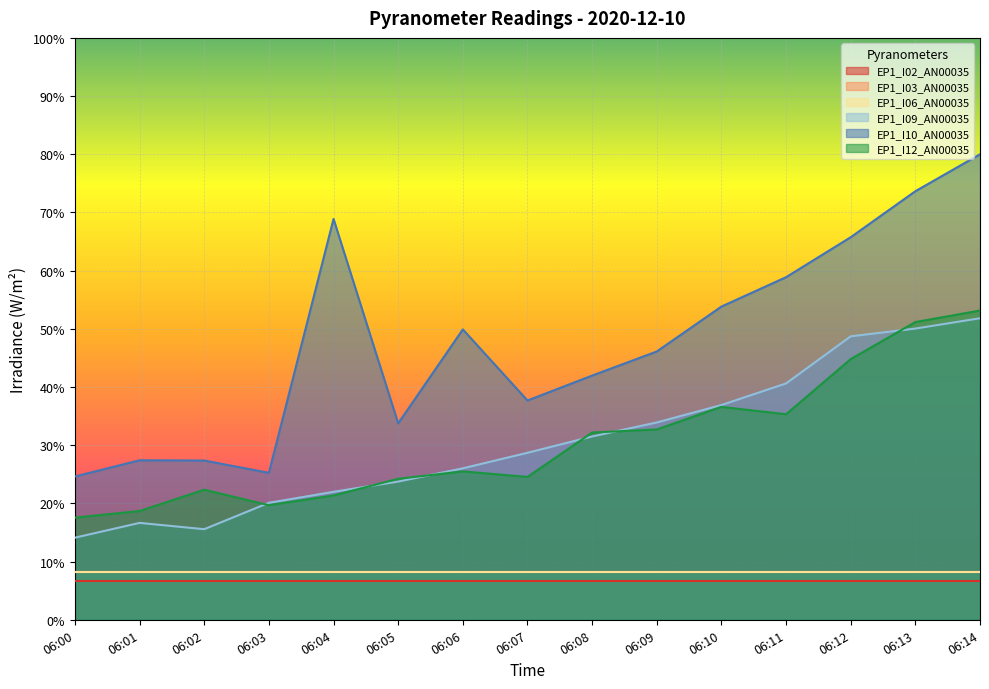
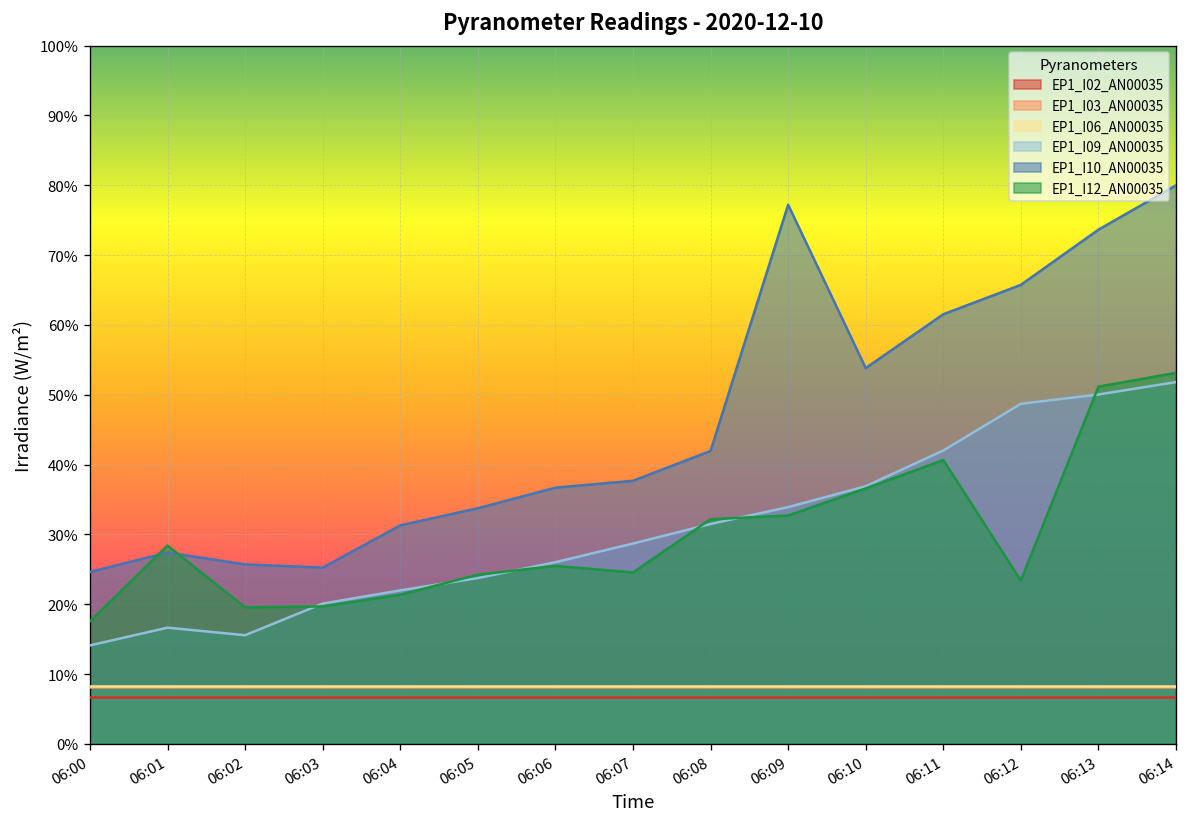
  {
    "EP1_I02_AN00035": {
      "06:00": "7%",
      "06:01": "7%",
      "06:02": "7%",
      "06:03": "7%",
      "06:04": "7%",
      "06:05": "7%",
      "06:06": "7%",
      "06:07": "7%",
      "06:08": "7%",
      "06:09": "7%",
      "06:10": "7%",
      "06:11": "7%",
      "06:12": "7%",
      "06:13": "7%",
      "06:14": "7%"
    },
    "EP1_I06_AN00035": {
      "06:00": "8%",
      "06:01": "8%",
      "06:02": "8%",
      "06:03": "8%",
      "06:04": "8%",
      "06:05": "8%",
      "06:06": "8%",
      "06:07": "8%",
      "06:08": "8%",
      "06:09": "8%",
      "06:10": "8%",
      "06:11": "8%",
      "06:12": "8%",
      "06:13": "8%",
      "06:14": "8%"
    },
    "EP1_I09_AN00035": {
      "06:00": "14%",
      "06:01": "17%",
      "06:02": "16%",
      "06:04": "22%",
      "06:05": "24%",
      "06:06": "26%",
      "06:07": "29%",
      "06:08": "31%",
      "06:09": "34%",
-     "06:11": "41%",
+     "06:11": "42%",
      "06:12": "49%",
      "06:13": "50%",
      "06:14": "52%"
    },
    "EP1_I10_AN00035": {
      "06:00": "25%",
      "06:01": "27%",
-     "06:02": "27%",
+     "06:02": "26%",
      "06:03": "25%",
-     "06:04": "69%",
+     "06:04": "31%",
      "06:05": "34%",
-     "06:06": "50%",
+     "06:06": "37%",
      "06:07": "38%",
      "06:08": "42%",
-     "06:09": "46%",
+     "06:09": "77%",
      "06:10": "54%",
-     "06:11": "59%",
+     "06:11": "62%",
      "06:12": "66%",
      "06:13": "74%",
      "06:14": "80%"
    },
    "EP1_I12_AN00035": {
      "06:00": "18%",
-     "06:01": "19%",
-     "06:02": "22%",
+     "06:01": "28%",
+     "06:02": "20%",
      "06:04": "21%",
      "06:05": "24%",
      "06:06": "26%",
      "06:07": "25%",
      "06:08": "32%",
      "06:09": "33%",
-     "06:11": "35%",
-     "06:12": "45%",
+     "06:11": "41%",
+     "06:12": "23%",
      "06:13": "51%",
      "06:14": "53%"
    }
  }
